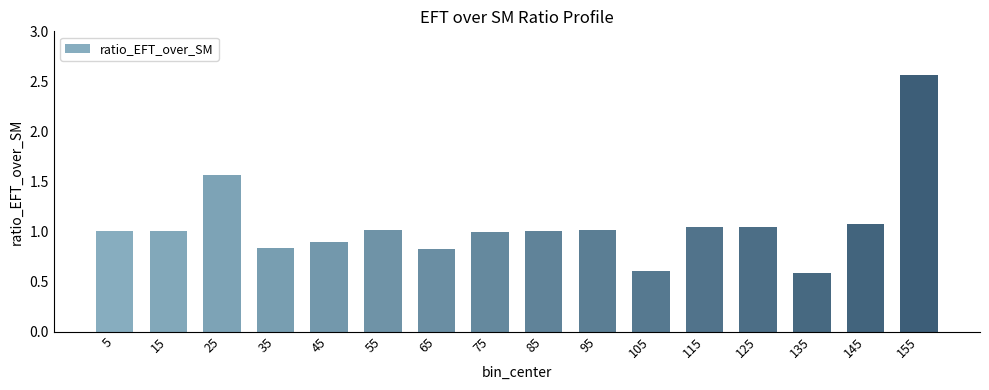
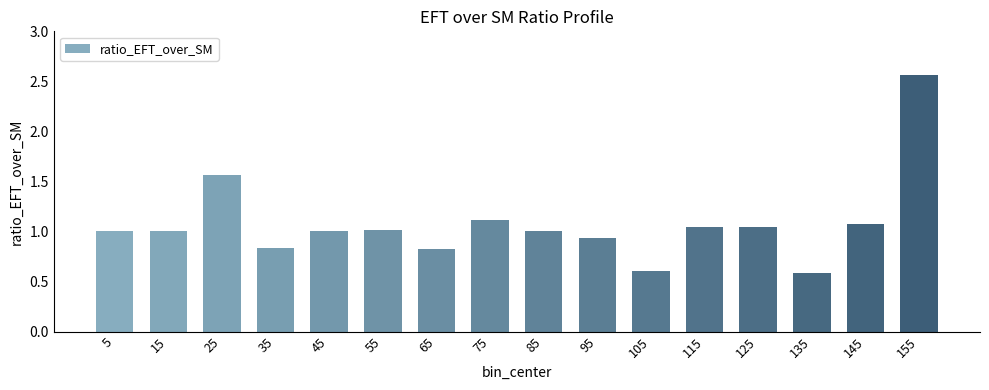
  {
    "5": 1.00,
    "15": 1.01,
    "25": 1.56,
    "35": 0.83,
-   "45": 0.90,
+   "45": 1.01,
    "55": 1.01,
    "65": 0.82,
-   "75": 1.00,
+   "75": 1.11,
    "85": 1.01,
-   "95": 1.02,
+   "95": 0.93,
    "105": 0.61,
    "115": 1.04,
    "125": 1.05,
    "135": 0.59,
    "145": 1.08,
    "155": 2.56
  }
